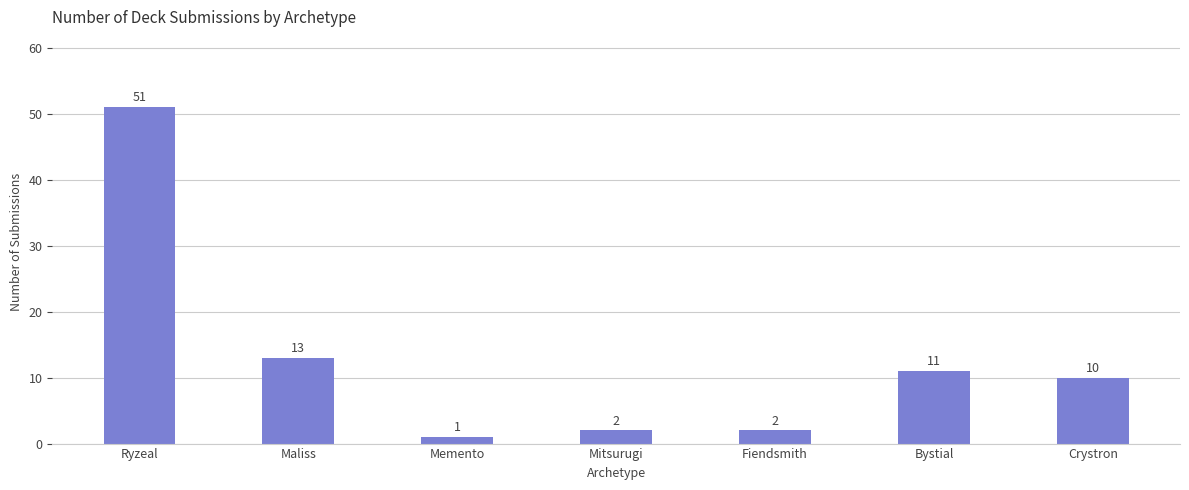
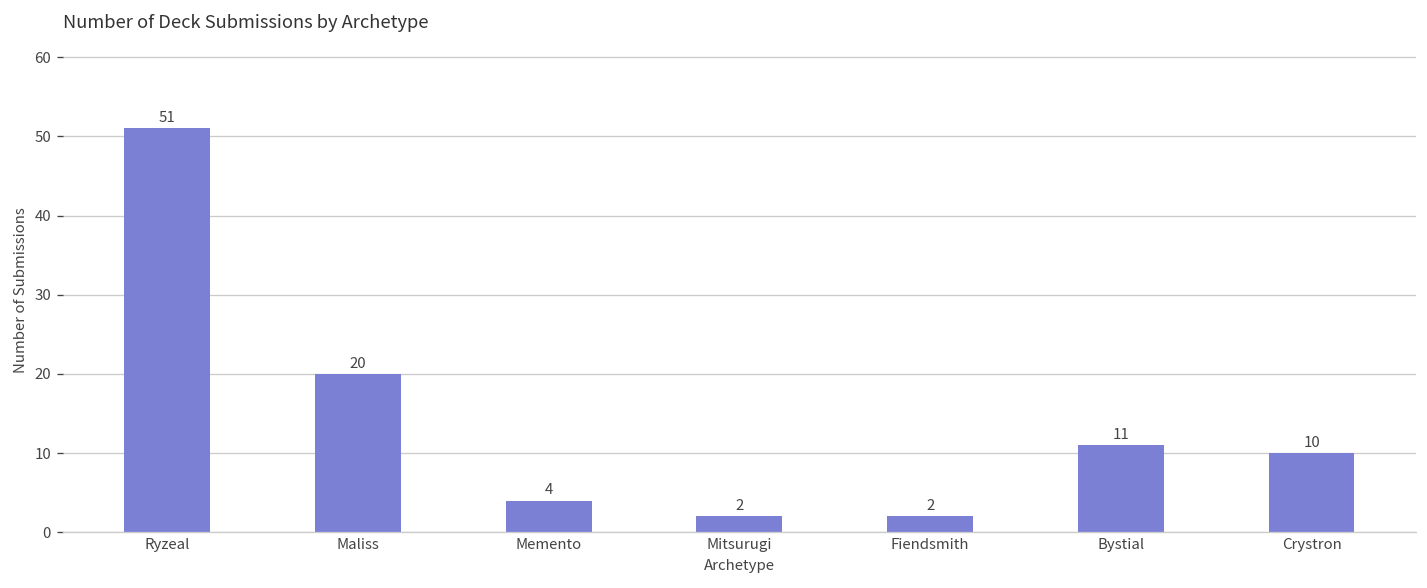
  {
    "Ryzeal": 51,
-   "Maliss": 13,
-   "Memento": 1,
+   "Maliss": 20,
+   "Memento": 4,
    "Mitsurugi": 2,
    "Fiendsmith": 2,
    "Bystial": 11,
    "Crystron": 10
  }
